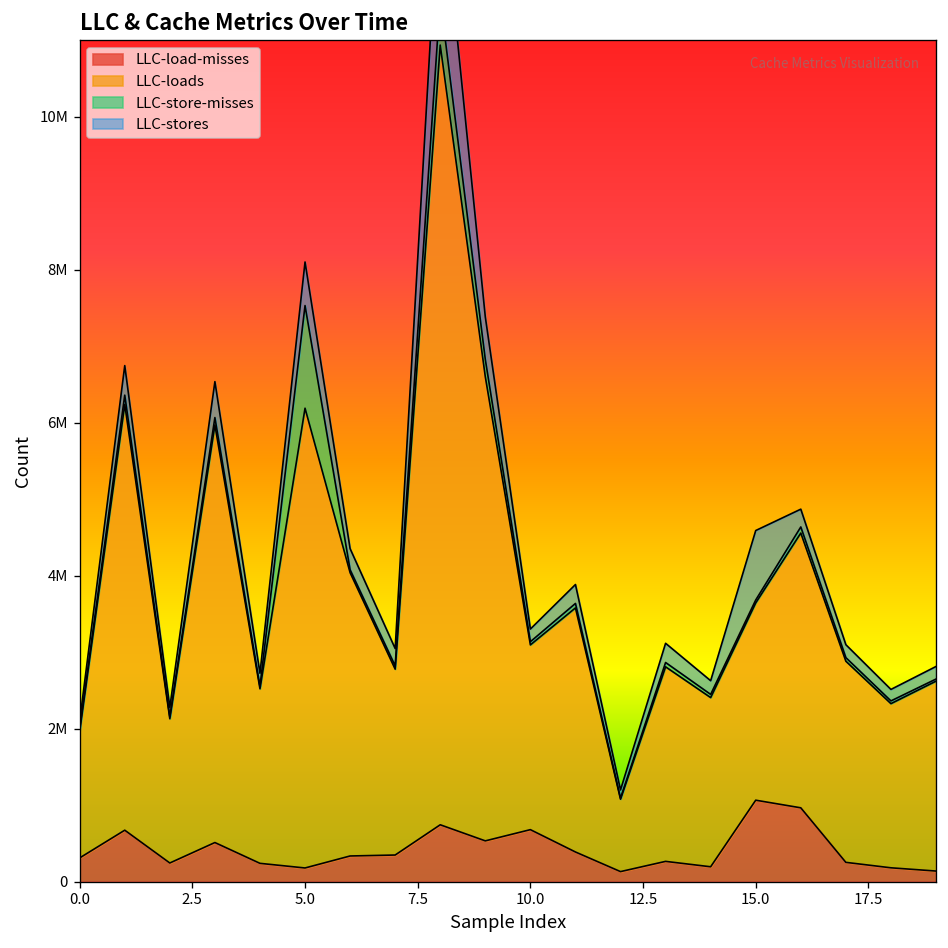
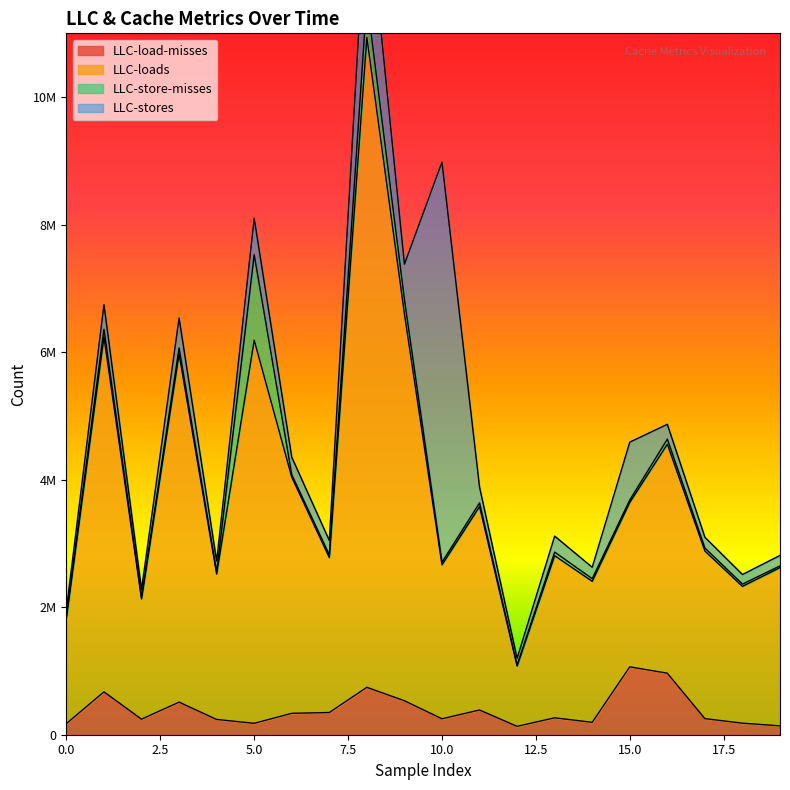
  {
    "LLC-load-misses": {
-     "0.0": 300000,
+     "0.0": 200000,
      "5.0": 200000,
-     "10.0": 700000,
+     "10.0": 200000,
      "15.0": 1100000
    },
    "LLC-loads": {
      "5.0": 6000000,
      "10.0": 2400000
    },
    "LLC-store-misses": {
      "5.0": 1300000,
      "10.0": 0
    },
    "LLC-stores": {
      "0.0": 100000,
      "5.0": 600000,
-     "10.0": 200000,
+     "10.0": 6300000,
      "15.0": 900000
    }
  }
